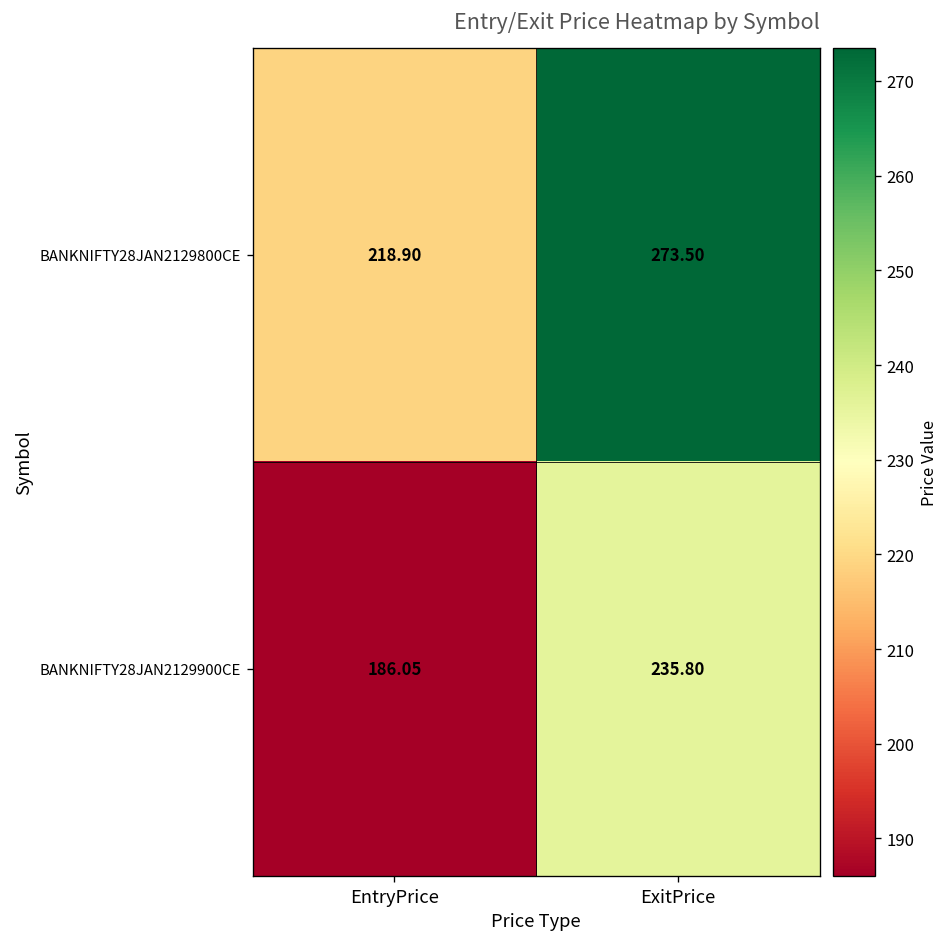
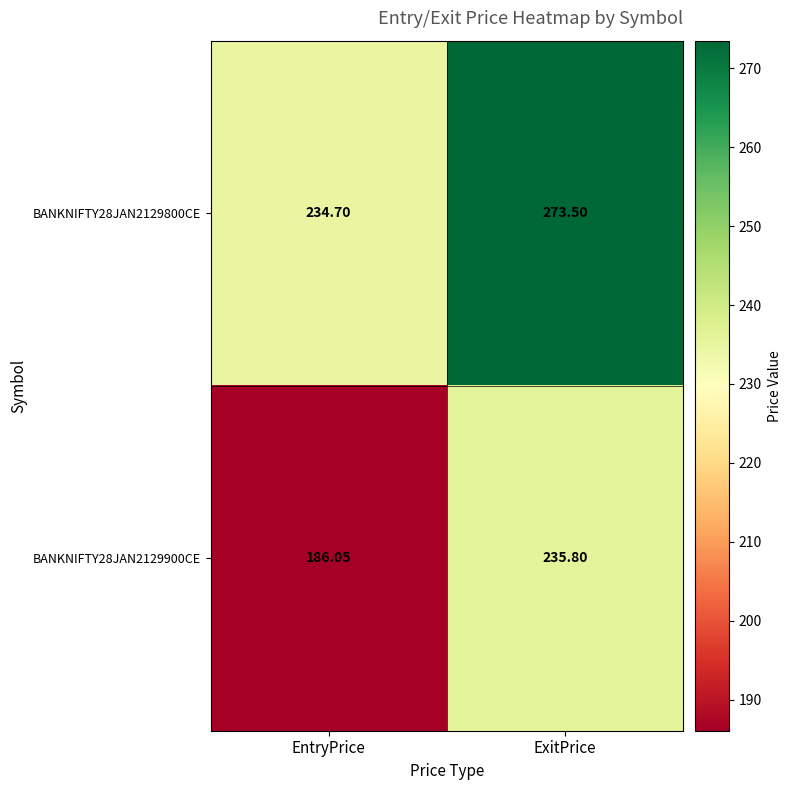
  {
    "BANKNIFTY28JAN2129800CE": {
-     "EntryPrice": 218.90,
+     "EntryPrice": 234.70,
      "ExitPrice": 273.50
    },
    "BANKNIFTY28JAN2129900CE": {
      "EntryPrice": 186.05,
      "ExitPrice": 235.80
    }
  }
